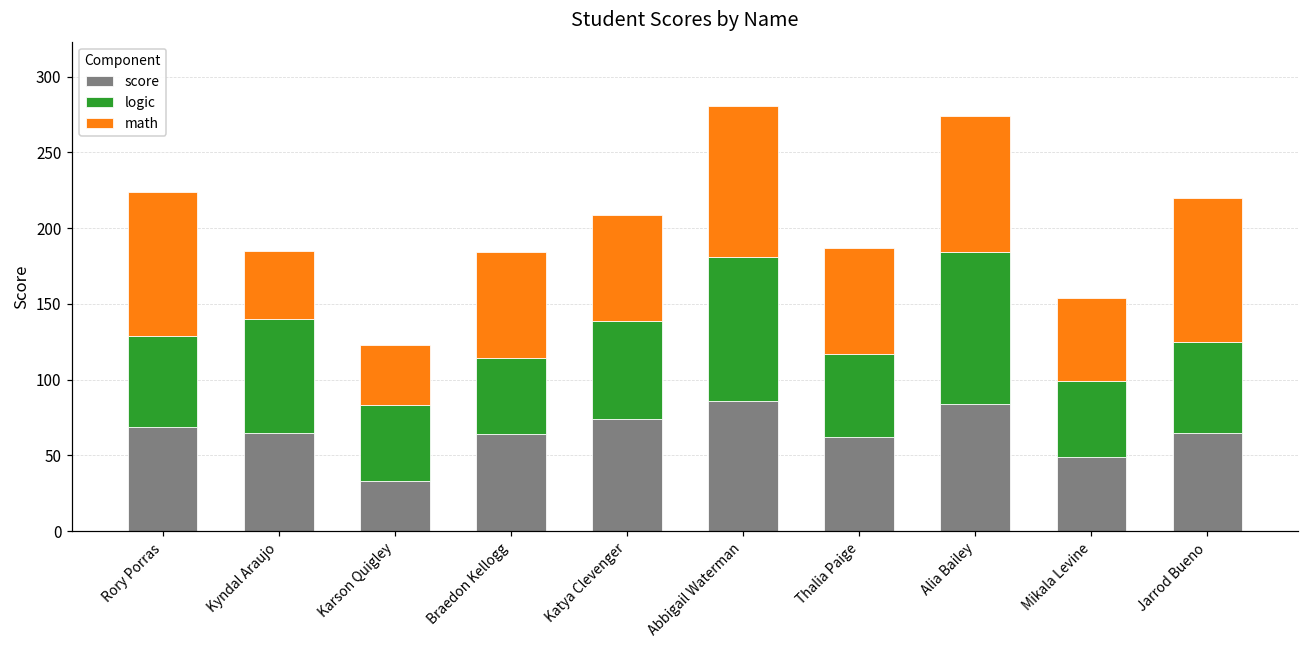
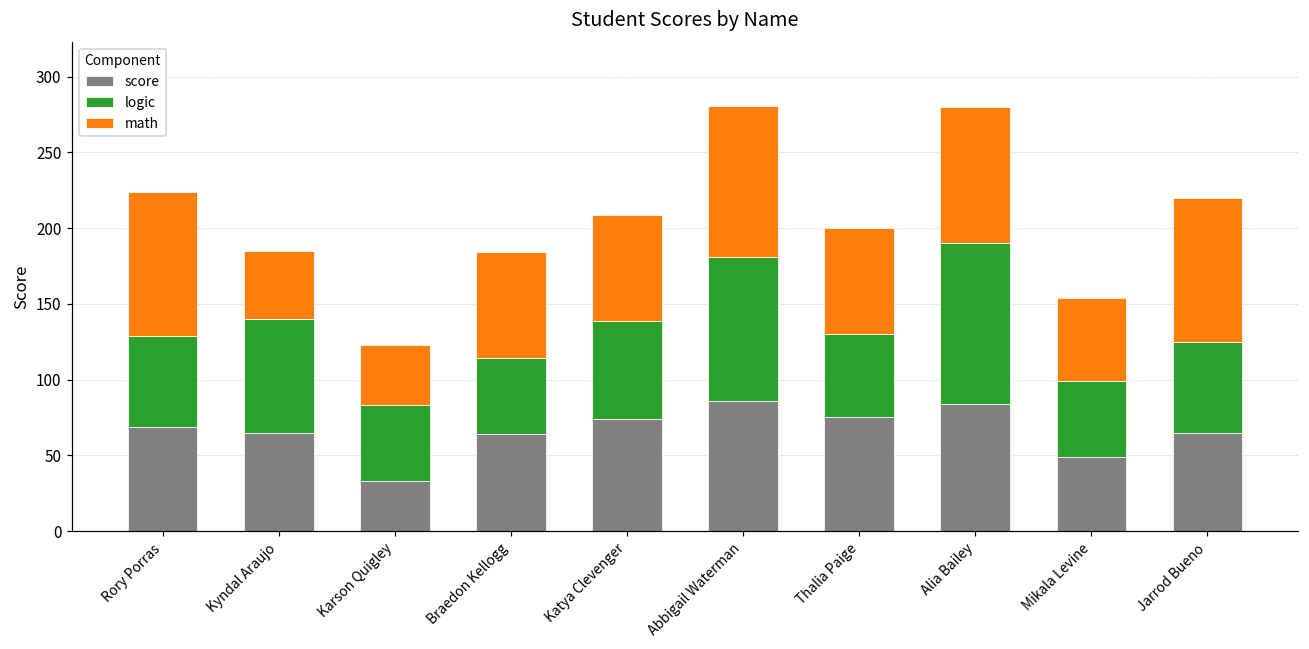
  {
    "score": {
      "Rory Porras": 69,
      "Kyndal Araujo": 65,
      "Karson Quigley": 33,
      "Braedon Kellogg": 64,
      "Katya Clevenger": 74,
      "Abbigail Waterman": 86,
-     "Thalia Paige": 62,
+     "Thalia Paige": 75,
      "Alia Bailey": 84,
      "Mikala Levine": 49,
      "Jarrod Bueno": 65
    },
    "logic": {
      "Rory Porras": 60,
      "Kyndal Araujo": 75,
      "Karson Quigley": 50,
      "Braedon Kellogg": 50,
      "Katya Clevenger": 65,
      "Abbigail Waterman": 95,
      "Thalia Paige": 55,
-     "Alia Bailey": 100,
+     "Alia Bailey": 106,
      "Mikala Levine": 50,
      "Jarrod Bueno": 60
    },
    "math": {
      "Rory Porras": 95,
      "Kyndal Araujo": 45,
      "Karson Quigley": 40,
      "Braedon Kellogg": 70,
      "Katya Clevenger": 70,
      "Abbigail Waterman": 100,
      "Thalia Paige": 70,
      "Alia Bailey": 90,
      "Mikala Levine": 55,
      "Jarrod Bueno": 95
    }
  }
